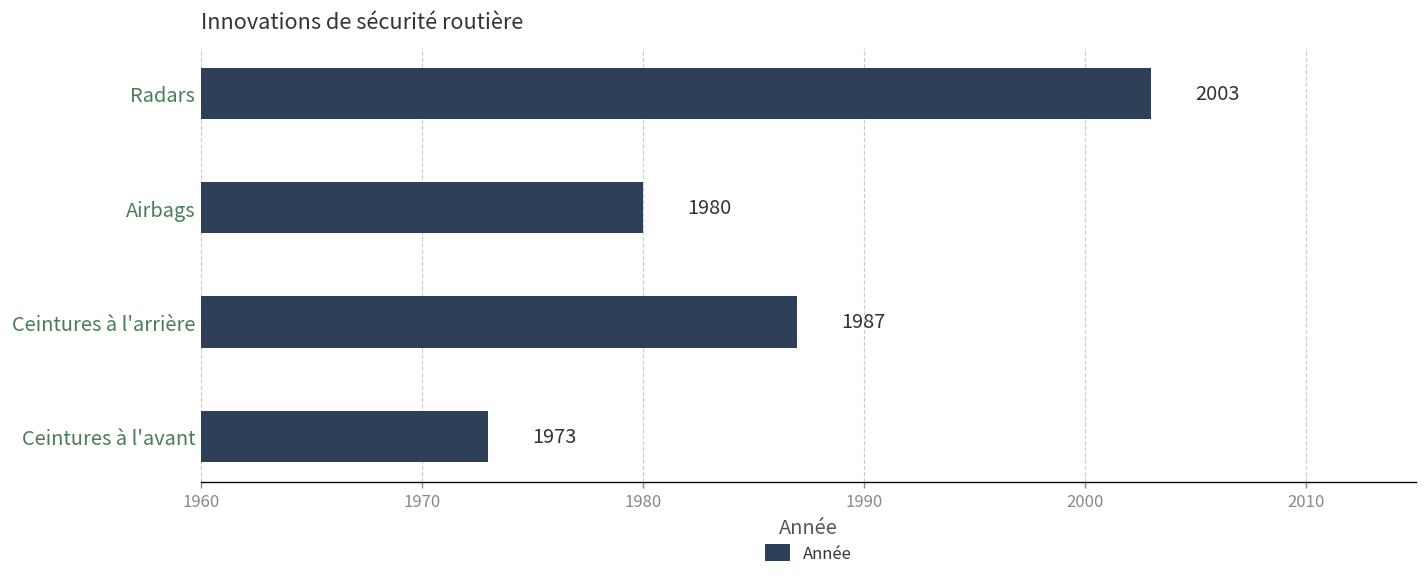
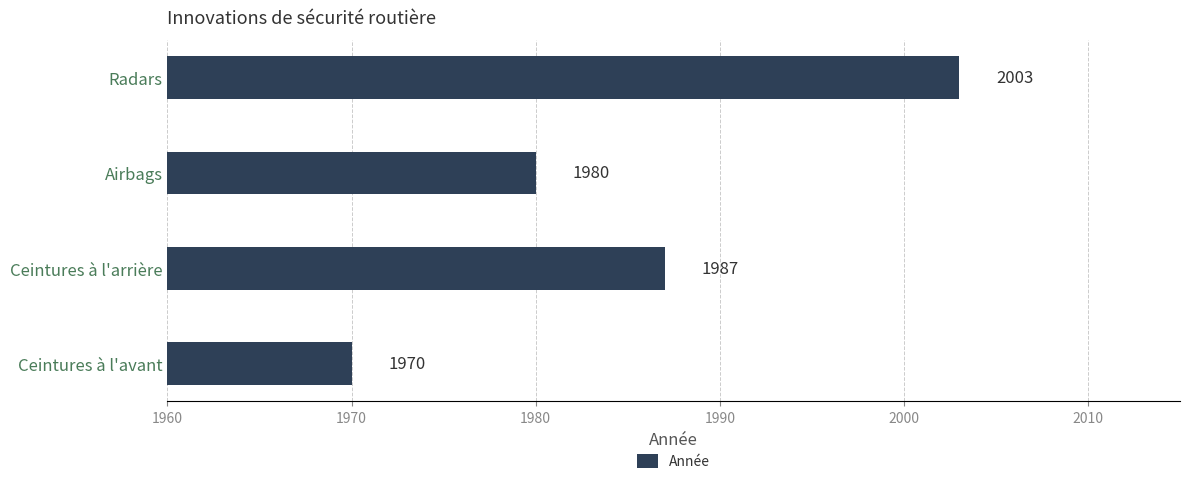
  {
-   "Ceintures à l'avant": 1973
+   "Ceintures à l'avant": 1970
  }
